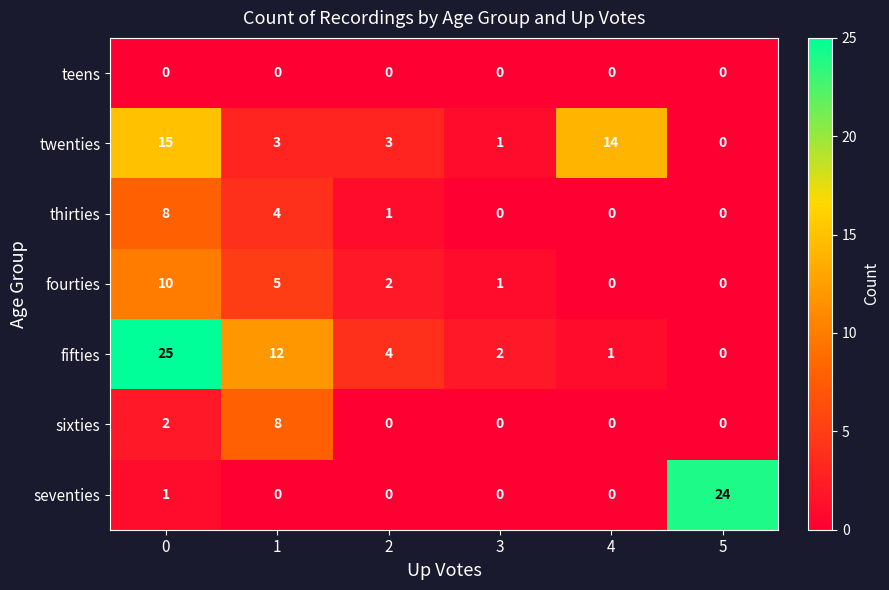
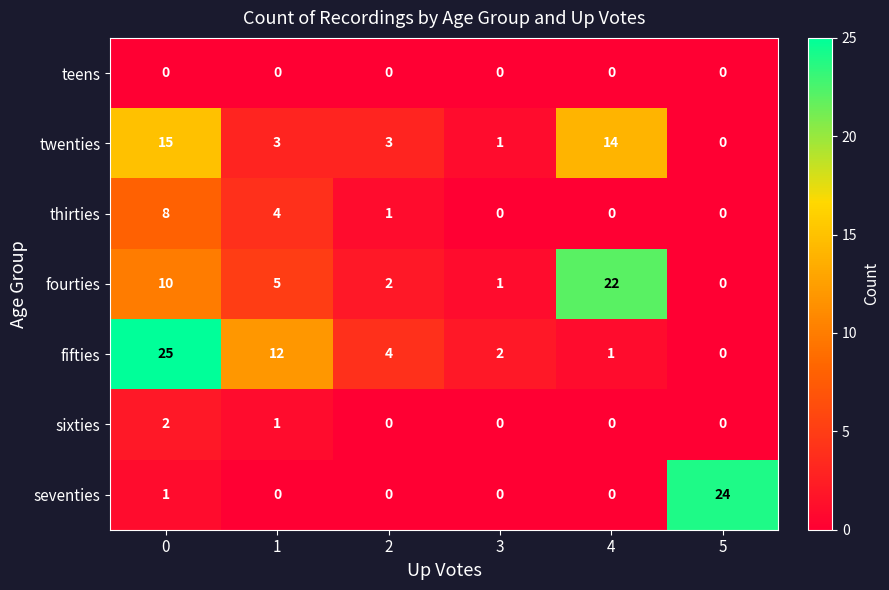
  {
    "teens": {
      "0": 0,
      "1": 0,
      "2": 0,
      "3": 0,
      "4": 0,
      "5": 0
    },
    "twenties": {
      "0": 15,
      "1": 3,
      "2": 3,
      "3": 1,
      "4": 14,
      "5": 0
    },
    "thirties": {
      "0": 8,
      "1": 4,
      "2": 1,
      "3": 0,
      "4": 0,
      "5": 0
    },
    "fourties": {
      "0": 10,
      "1": 5,
      "2": 2,
      "3": 1,
-     "4": 0,
+     "4": 22,
      "5": 0
    },
    "fifties": {
      "0": 25,
      "1": 12,
      "2": 4,
      "3": 2,
      "4": 1,
      "5": 0
    },
    "sixties": {
      "0": 2,
-     "1": 8,
+     "1": 1,
      "2": 0,
      "3": 0,
      "4": 0,
      "5": 0
    },
    "seventies": {
      "0": 1,
      "1": 0,
      "2": 0,
      "3": 0,
      "4": 0,
      "5": 24
    }
  }
